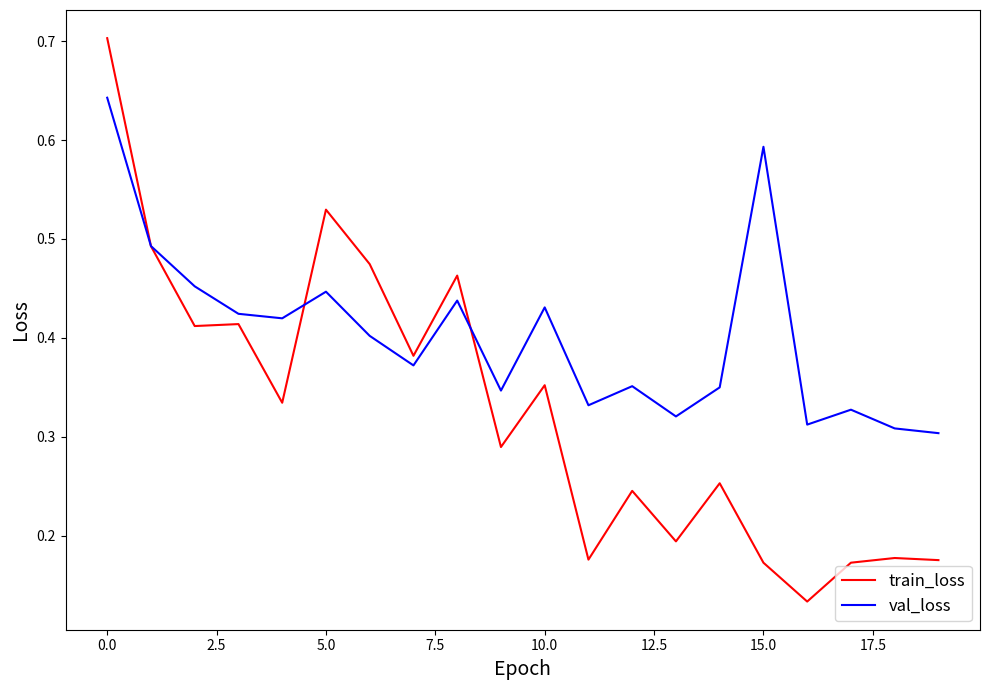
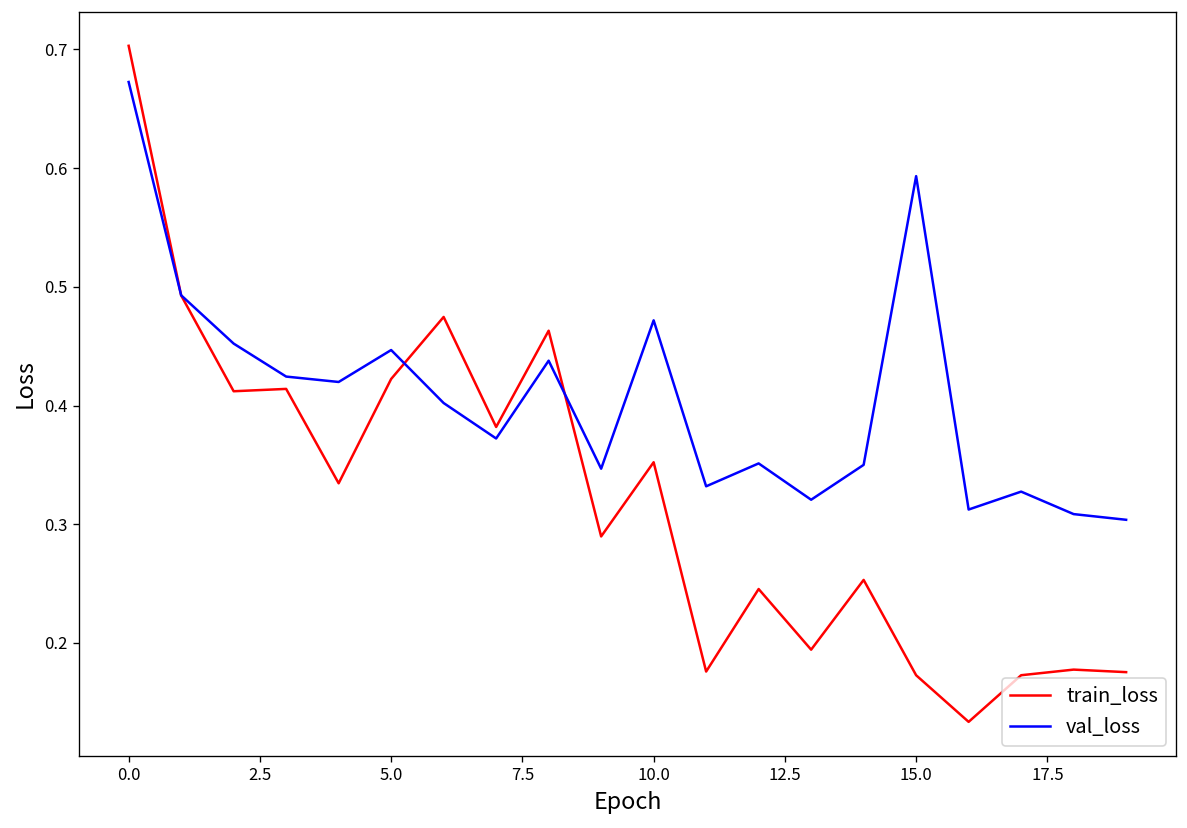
  {
    "train_loss": {
      "0.0": 0.70,
-     "5.0": 0.53,
+     "5.0": 0.42,
      "10.0": 0.35,
      "15.0": 0.17
    },
    "val_loss": {
-     "0.0": 0.64,
+     "0.0": 0.67,
      "5.0": 0.45,
-     "10.0": 0.43,
+     "10.0": 0.47,
      "15.0": 0.59
    }
  }
